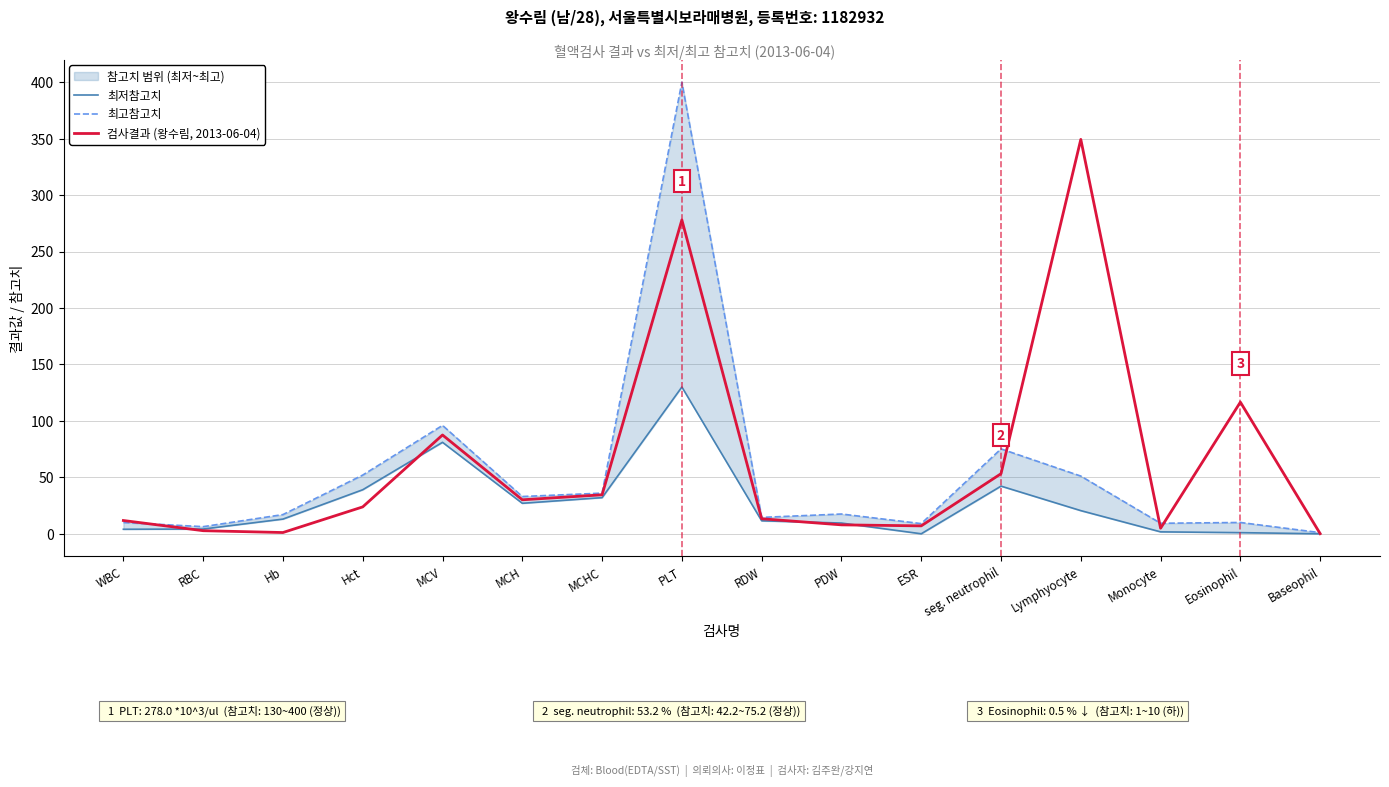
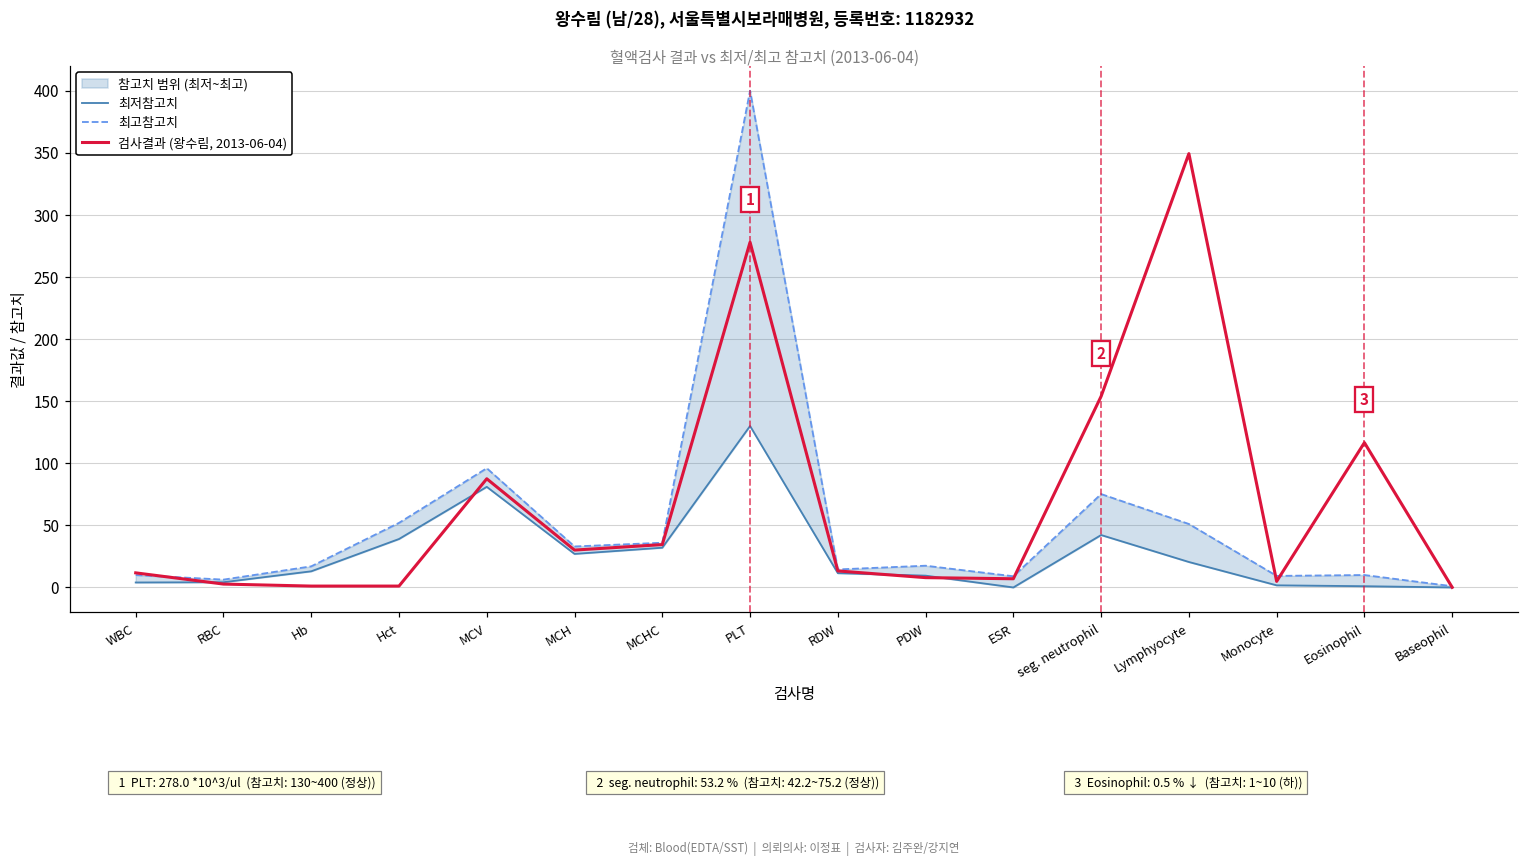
  {
    "검사결과 (왕수림, 2013-06-04)": {
      "Hb": 1,
-     "Hct": 24,
+     "Hct": 1,
      "MCV": 88,
      "MCH": 30,
      "PLT": 278,
-     "seg. neutrophil": 53,
+     "seg. neutrophil": 154,
      "Lymphyocyte": 349,
      "Monocyte": 5,
      "Eosinophil": 117
    }
  }
